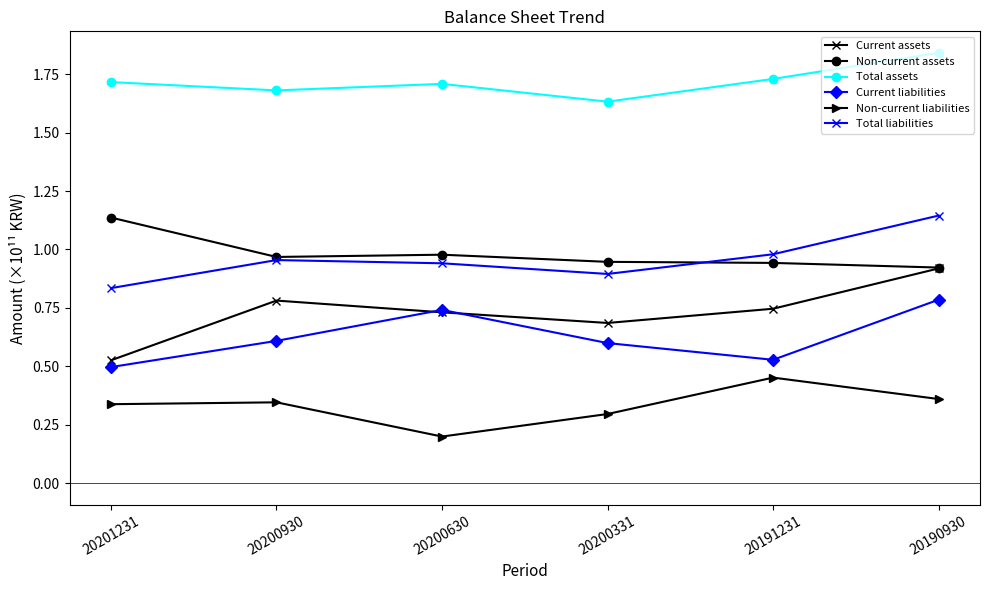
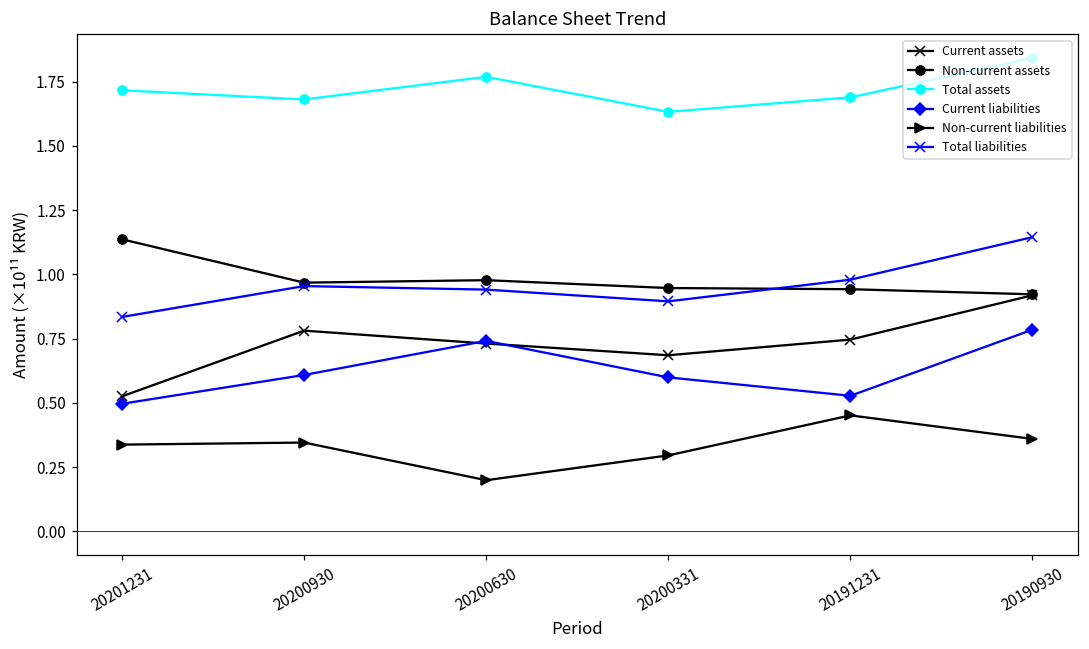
  {
    "Total assets": {
      "20201231": 1.72,
      "20200930": 1.68,
-     "20200630": 1.71,
+     "20200630": 1.77,
      "20200331": 1.63,
-     "20191231": 1.73
+     "20191231": 1.69
    }
  }
